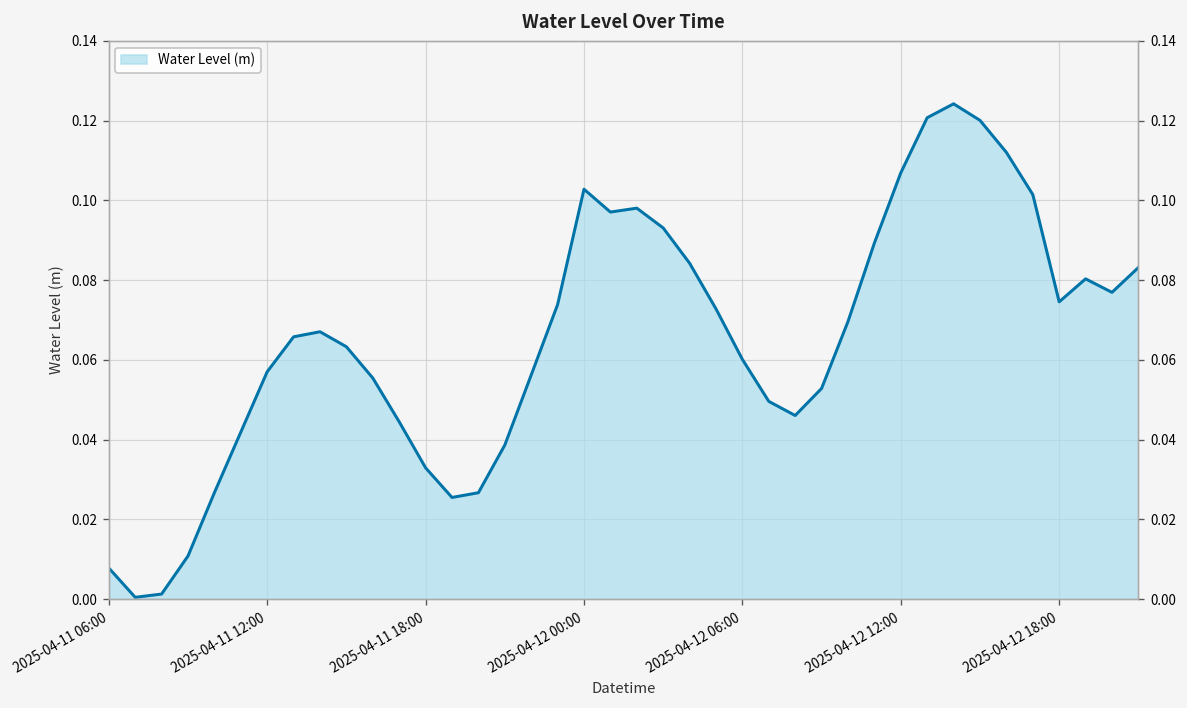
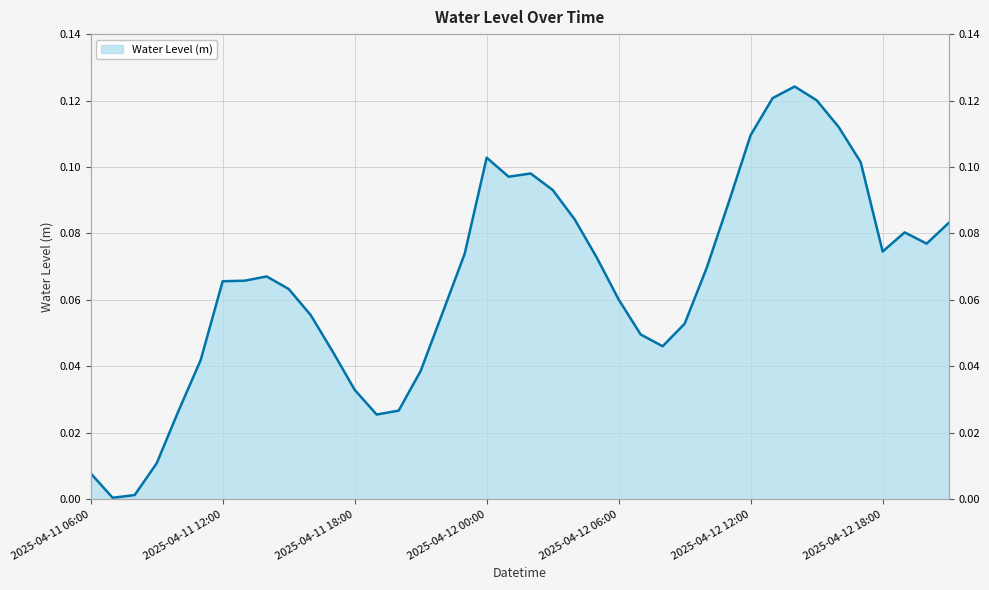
  {
    "2025-04-11 06:00": 0.008,
-   "2025-04-11 12:00": 0.057,
+   "2025-04-11 12:00": 0.066,
    "2025-04-11 18:00": 0.033,
    "2025-04-12 00:00": 0.103,
    "2025-04-12 06:00": 0.060,
-   "2025-04-12 12:00": 0.107,
+   "2025-04-12 12:00": 0.110,
    "2025-04-12 18:00": 0.075
  }
